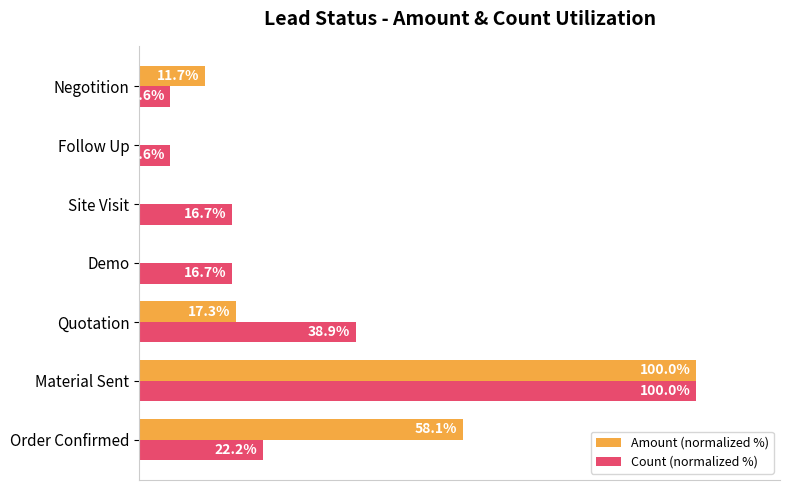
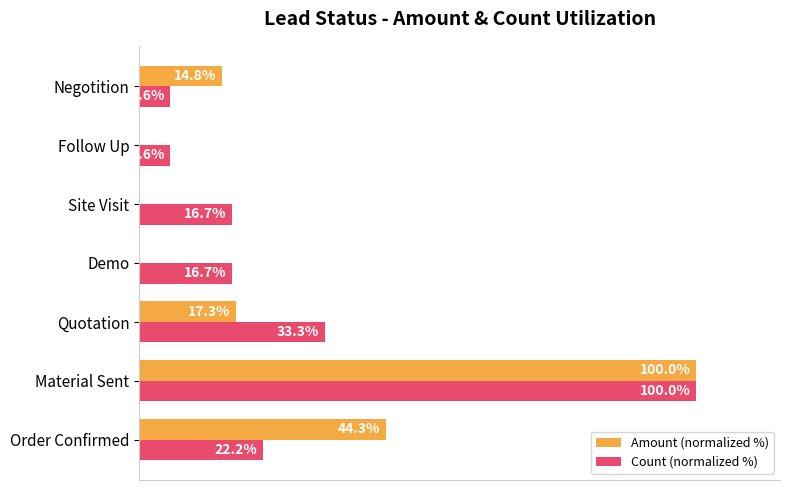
  {
    "Amount (normalized %)": {
-     "Negotition": "11.7%",
+     "Negotition": "14.8%",
      "Quotation": "17.3%",
      "Material Sent": "100.0%",
-     "Order Confirmed": "58.1%"
+     "Order Confirmed": "44.3%"
    },
    "Count (normalized %)": {
      "Negotition": "5.6%",
      "Follow Up": "5.6%",
      "Site Visit": "16.7%",
      "Demo": "16.7%",
-     "Quotation": "38.9%",
+     "Quotation": "33.3%",
      "Material Sent": "100.0%",
      "Order Confirmed": "22.2%"
    }
  }
